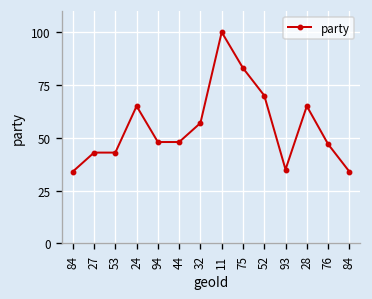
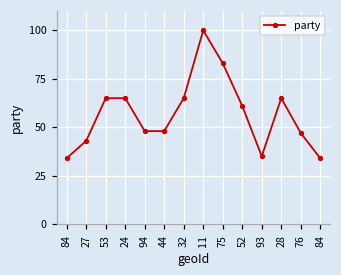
  {
    "27": 43,
-   "53": 43,
+   "53": 65,
    "24": 65,
    "94": 48,
    "44": 48,
-   "32": 57,
+   "32": 65,
    "11": 100,
    "75": 83,
-   "52": 70,
+   "52": 61,
    "93": 35,
    "28": 65,
    "76": 47
  }
